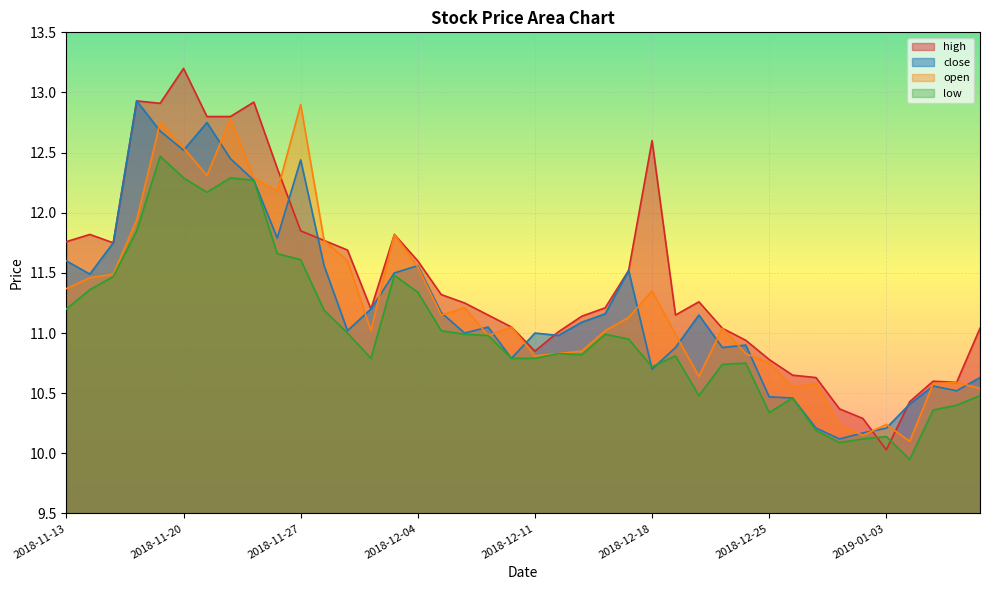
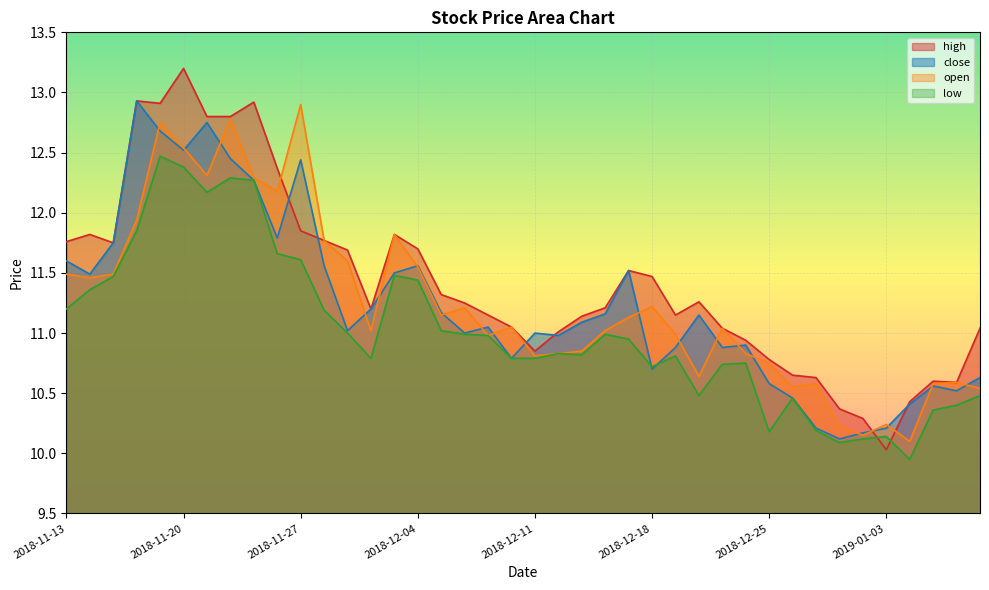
  {
    "high": {
      "2018-11-13": 11.76,
      "2018-11-20": 13.20,
      "2018-11-27": 11.85,
-     "2018-12-04": 11.6,
+     "2018-12-04": 11.7,
      "2018-12-11": 10.85,
-     "2018-12-18": 12.60,
+     "2018-12-18": 11.47,
      "2018-12-25": 10.78,
      "2019-01-03": 10.03
    },
    "close": {
      "2018-11-13": 11.60,
      "2018-11-27": 12.44,
      "2018-12-11": 11.00,
-     "2018-12-25": 10.47,
+     "2018-12-25": 10.58,
      "2019-01-03": 10.21
    },
    "open": {
-     "2018-11-13": 11.37,
+     "2018-11-13": 11.49,
      "2018-11-27": 12.90,
-     "2018-12-18": 11.35,
+     "2018-12-18": 11.22,
      "2018-12-25": 10.75,
      "2019-01-03": 10.24
    },
    "low": {
      "2018-11-13": 11.20,
-     "2018-11-20": 12.29,
+     "2018-11-20": 12.38,
      "2018-11-27": 11.61,
-     "2018-12-04": 11.34,
-     "2018-12-25": 10.34,
+     "2018-12-04": 11.44,
+     "2018-12-25": 10.18,
      "2019-01-03": 10.14
    }
  }
